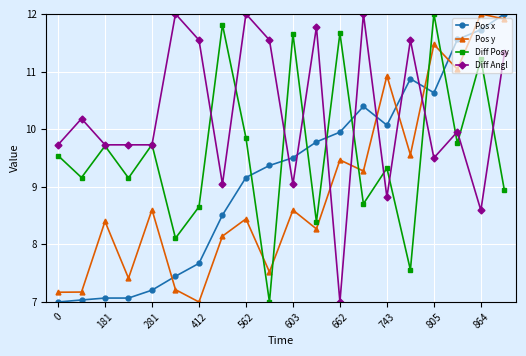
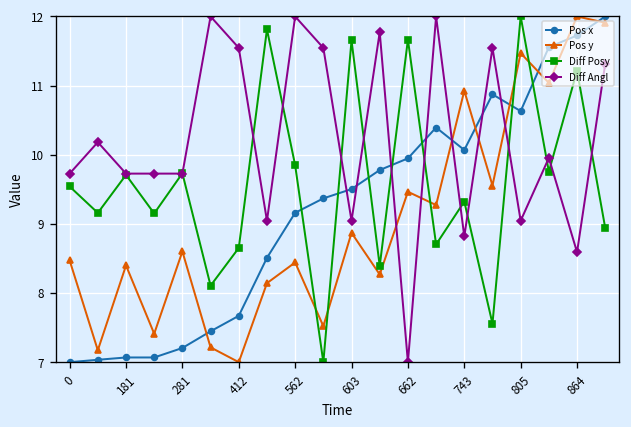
  {
    "Pos x": {
      "0": 7.0,
      "181": 7.1,
      "281": 7.2,
      "412": 7.7,
      "562": 9.2,
      "603": 9.5,
      "662": 9.9,
      "743": 10.1,
      "805": 10.6
    },
    "Pos y": {
-     "0": 7.2,
+     "0": 8.5,
      "181": 8.4,
      "281": 8.6,
      "412": 7.0,
      "562": 8.4,
-     "603": 8.6,
+     "603": 8.9,
      "662": 9.5,
      "743": 10.9,
      "805": 11.5,
      "864": 12.0
    },
    "Diff Posy": {
      "0": 9.5,
      "412": 8.7,
      "562": 9.8,
      "603": 11.7,
      "662": 11.7,
      "743": 9.3,
      "805": 12.0
    },
    "Diff Angl": {
      "0": 9.7,
      "412": 11.5,
      "562": 12.0,
      "603": 9.0,
      "662": 7.0,
      "743": 8.8,
-     "805": 9.5,
+     "805": 9.0,
      "864": 8.6
    }
  }
